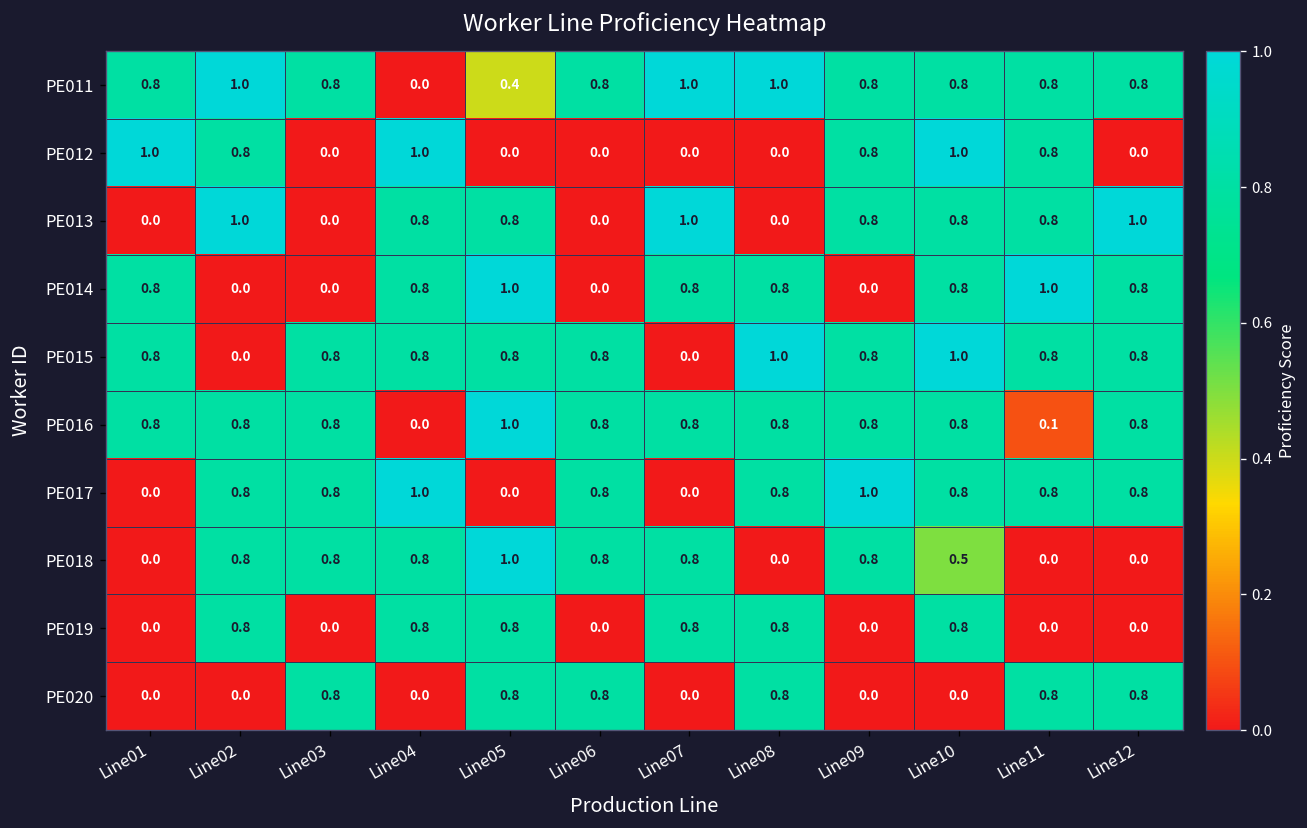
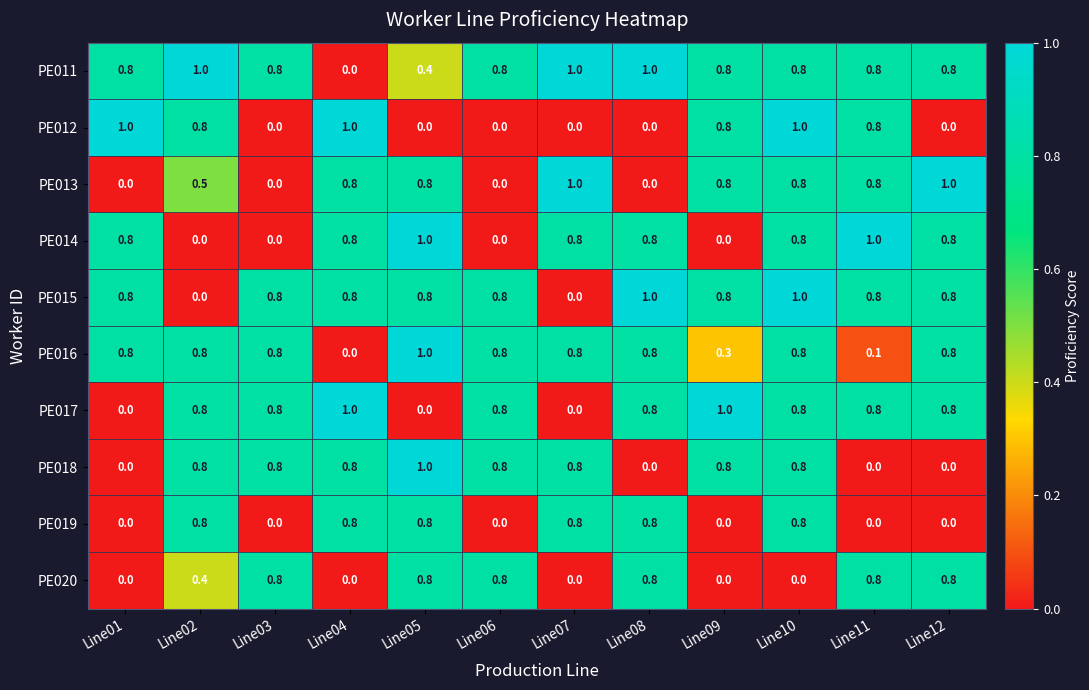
  {
    "PE011": {
      "Line01": 0.8,
      "Line02": 1.0,
      "Line03": 0.8,
      "Line04": 0.0,
      "Line05": 0.4,
      "Line06": 0.8,
      "Line07": 1.0,
      "Line08": 1.0,
      "Line09": 0.8,
      "Line10": 0.8,
      "Line11": 0.8,
      "Line12": 0.8
    },
    "PE012": {
      "Line01": 1.0,
      "Line02": 0.8,
      "Line03": 0.0,
      "Line04": 1.0,
      "Line05": 0.0,
      "Line06": 0.0,
      "Line07": 0.0,
      "Line08": 0.0,
      "Line09": 0.8,
      "Line10": 1.0,
      "Line11": 0.8,
      "Line12": 0.0
    },
    "PE013": {
      "Line01": 0.0,
-     "Line02": 1.0,
+     "Line02": 0.5,
      "Line03": 0.0,
      "Line04": 0.8,
      "Line05": 0.8,
      "Line06": 0.0,
      "Line07": 1.0,
      "Line08": 0.0,
      "Line09": 0.8,
      "Line10": 0.8,
      "Line11": 0.8,
      "Line12": 1.0
    },
    "PE014": {
      "Line01": 0.8,
      "Line02": 0.0,
      "Line03": 0.0,
      "Line04": 0.8,
      "Line05": 1.0,
      "Line06": 0.0,
      "Line07": 0.8,
      "Line08": 0.8,
      "Line09": 0.0,
      "Line10": 0.8,
      "Line11": 1.0,
      "Line12": 0.8
    },
    "PE015": {
      "Line01": 0.8,
      "Line02": 0.0,
      "Line03": 0.8,
      "Line04": 0.8,
      "Line05": 0.8,
      "Line06": 0.8,
      "Line07": 0.0,
      "Line08": 1.0,
      "Line09": 0.8,
      "Line10": 1.0,
      "Line11": 0.8,
      "Line12": 0.8
    },
    "PE016": {
      "Line01": 0.8,
      "Line02": 0.8,
      "Line03": 0.8,
      "Line04": 0.0,
      "Line05": 1.0,
      "Line06": 0.8,
      "Line07": 0.8,
      "Line08": 0.8,
-     "Line09": 0.8,
+     "Line09": 0.3,
      "Line10": 0.8,
      "Line11": 0.1,
      "Line12": 0.8
    },
    "PE017": {
      "Line01": 0.0,
      "Line02": 0.8,
      "Line03": 0.8,
      "Line04": 1.0,
      "Line05": 0.0,
      "Line06": 0.8,
      "Line07": 0.0,
      "Line08": 0.8,
      "Line09": 1.0,
      "Line10": 0.8,
      "Line11": 0.8,
      "Line12": 0.8
    },
    "PE018": {
      "Line01": 0.0,
      "Line02": 0.8,
      "Line03": 0.8,
      "Line04": 0.8,
      "Line05": 1.0,
      "Line06": 0.8,
      "Line07": 0.8,
      "Line08": 0.0,
      "Line09": 0.8,
-     "Line10": 0.5,
+     "Line10": 0.8,
      "Line11": 0.0,
      "Line12": 0.0
    },
    "PE019": {
      "Line01": 0.0,
      "Line02": 0.8,
      "Line03": 0.0,
      "Line04": 0.8,
      "Line05": 0.8,
      "Line06": 0.0,
      "Line07": 0.8,
      "Line08": 0.8,
      "Line09": 0.0,
      "Line10": 0.8,
      "Line11": 0.0,
      "Line12": 0.0
    },
    "PE020": {
      "Line01": 0.0,
-     "Line02": 0.0,
+     "Line02": 0.4,
      "Line03": 0.8,
      "Line04": 0.0,
      "Line05": 0.8,
      "Line06": 0.8,
      "Line07": 0.0,
      "Line08": 0.8,
      "Line09": 0.0,
      "Line10": 0.0,
      "Line11": 0.8,
      "Line12": 0.8
    }
  }
